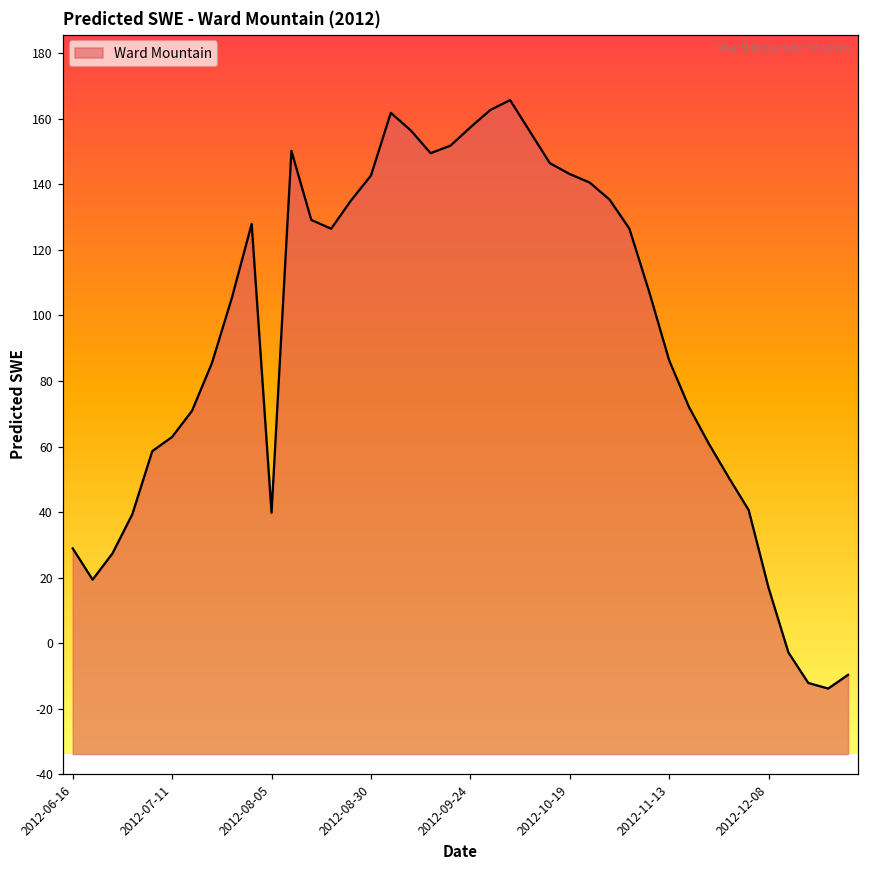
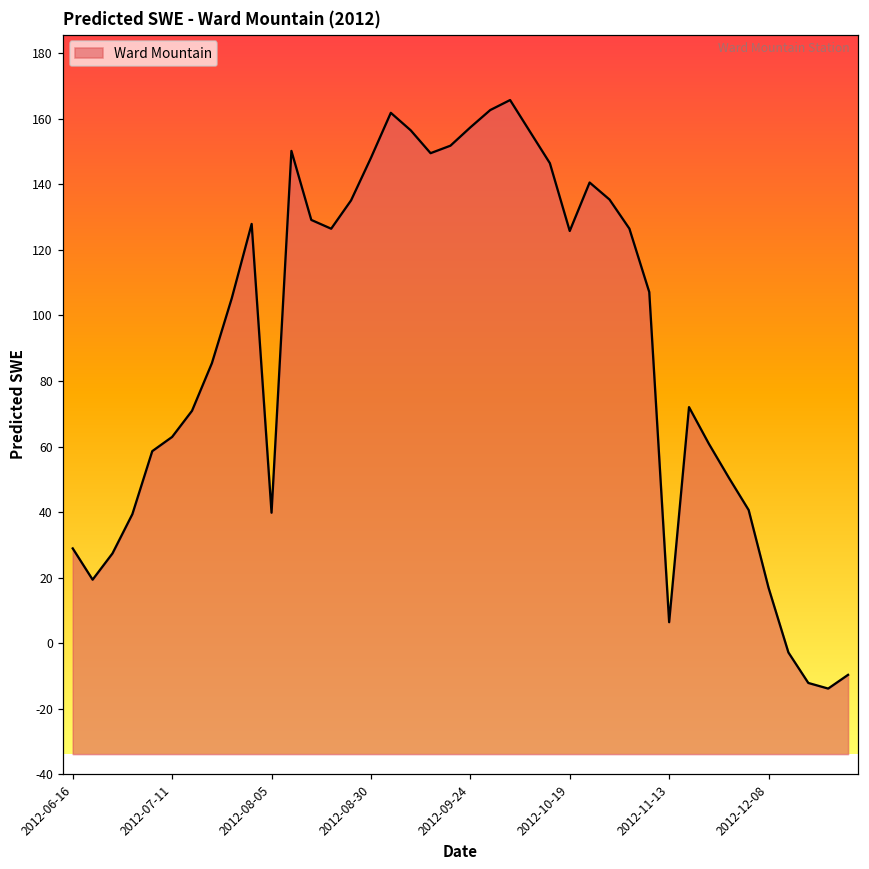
  {
    "2012-06-16": 29,
    "2012-07-11": 63,
    "2012-08-05": 40,
-   "2012-08-30": 143,
+   "2012-08-30": 148,
    "2012-09-24": 157,
-   "2012-10-19": 143,
-   "2012-11-13": 86,
+   "2012-10-19": 126,
+   "2012-11-13": 6,
    "2012-12-08": 17
  }
